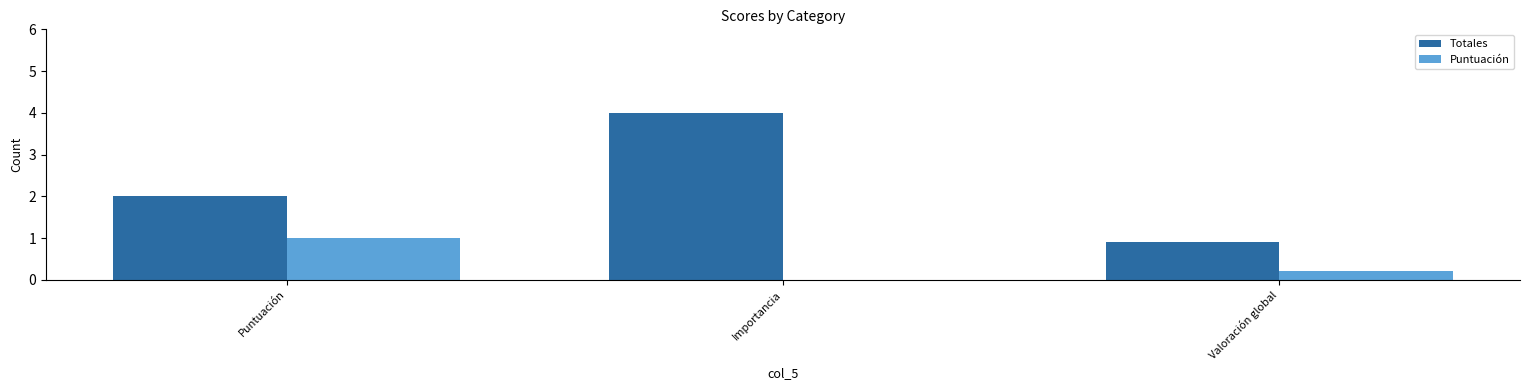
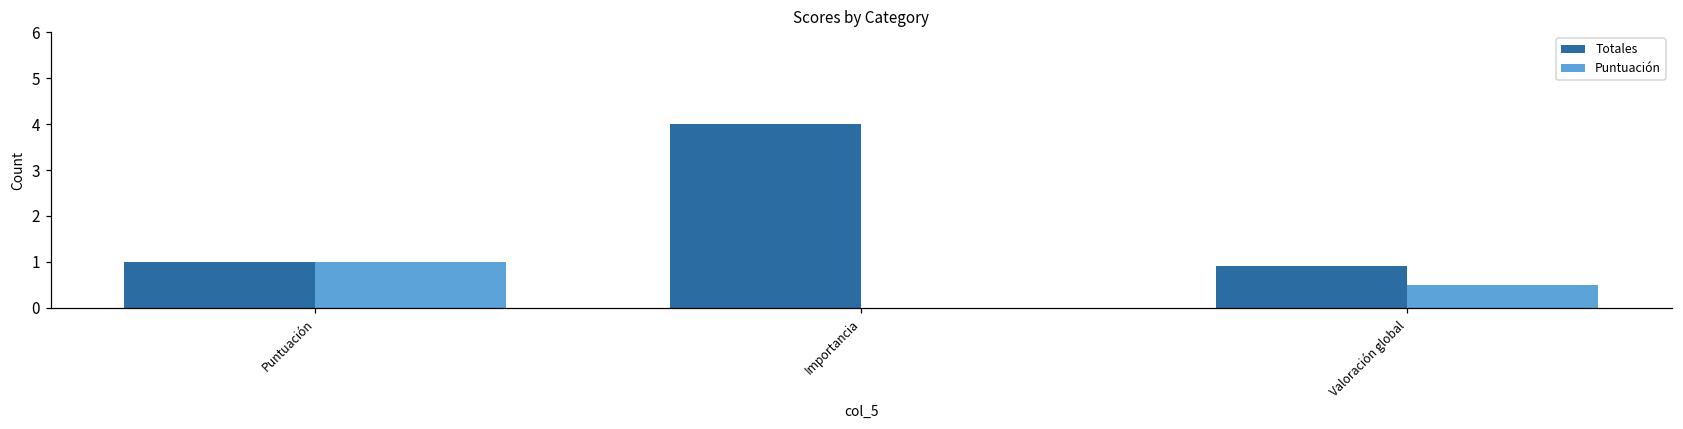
  {
    "Totales": {
-     "Puntuación": 2,
+     "Puntuación": 1,
      "Importancia": 4,
      "Valoración global": 0.9
    },
    "Puntuación": {
      "Puntuación": 1.0,
      "Importancia": 0.0,
-     "Valoración global": 0.2
+     "Valoración global": 0.5
    }
  }
